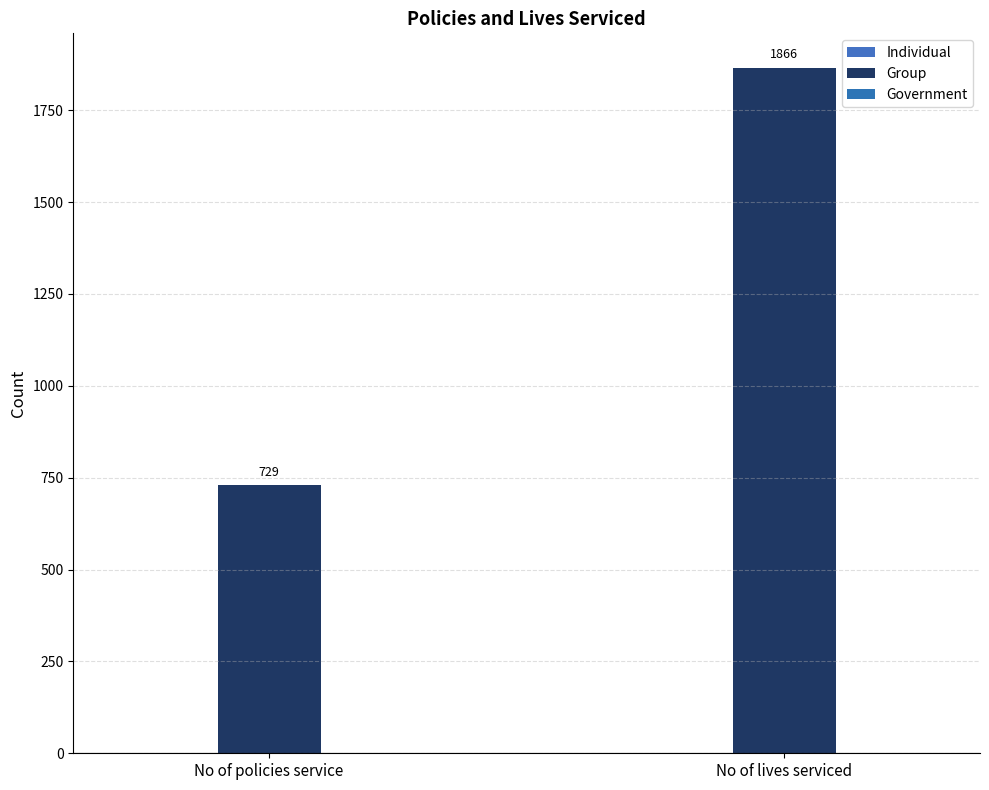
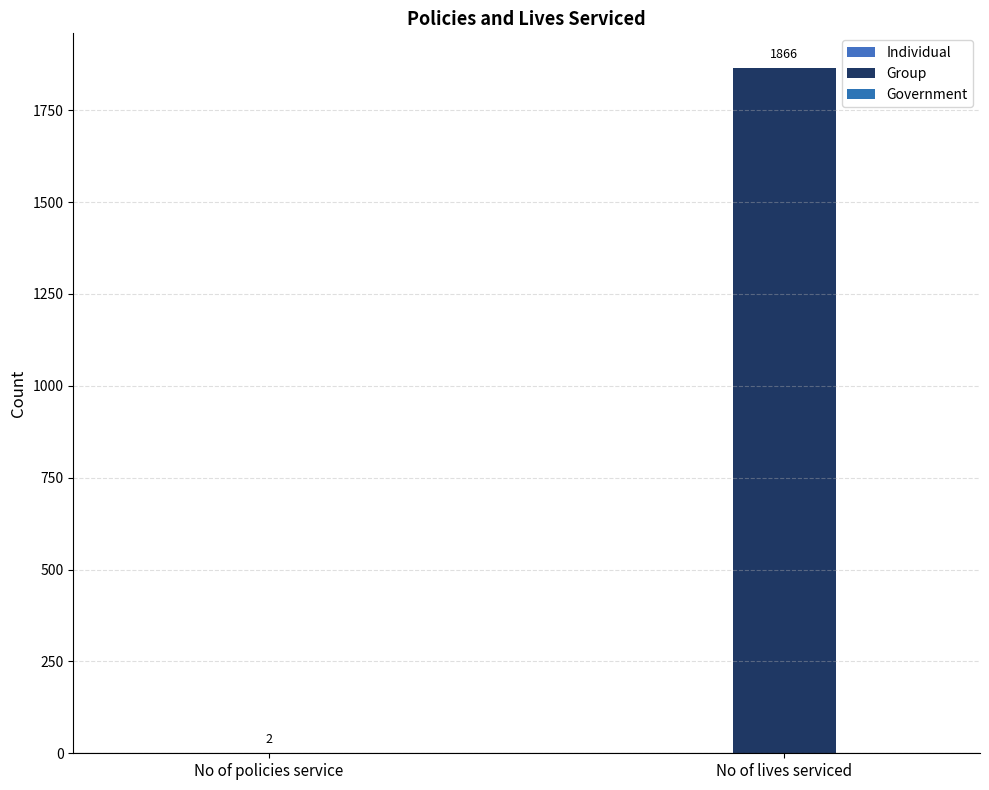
  {
    "Group": {
-     "No of policies service": 729,
+     "No of policies service": 2,
      "No of lives serviced": 1866
    }
  }
